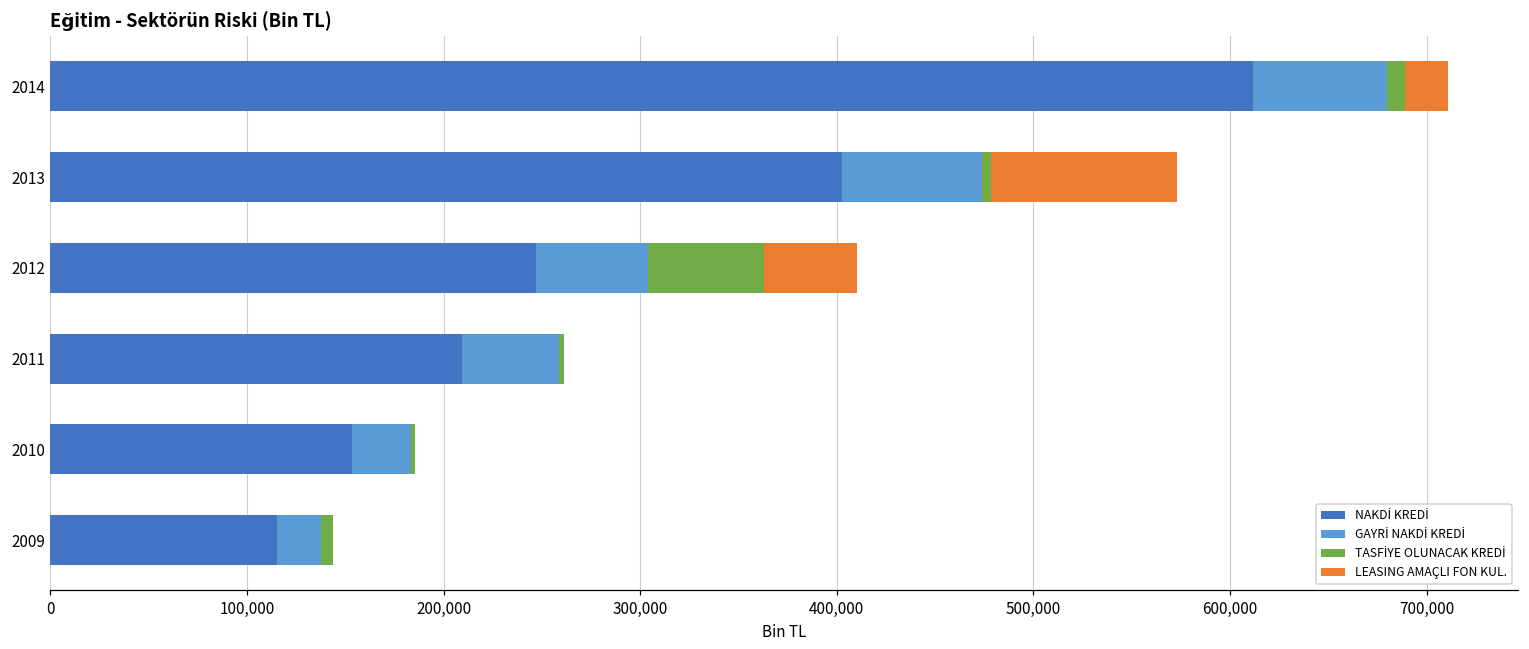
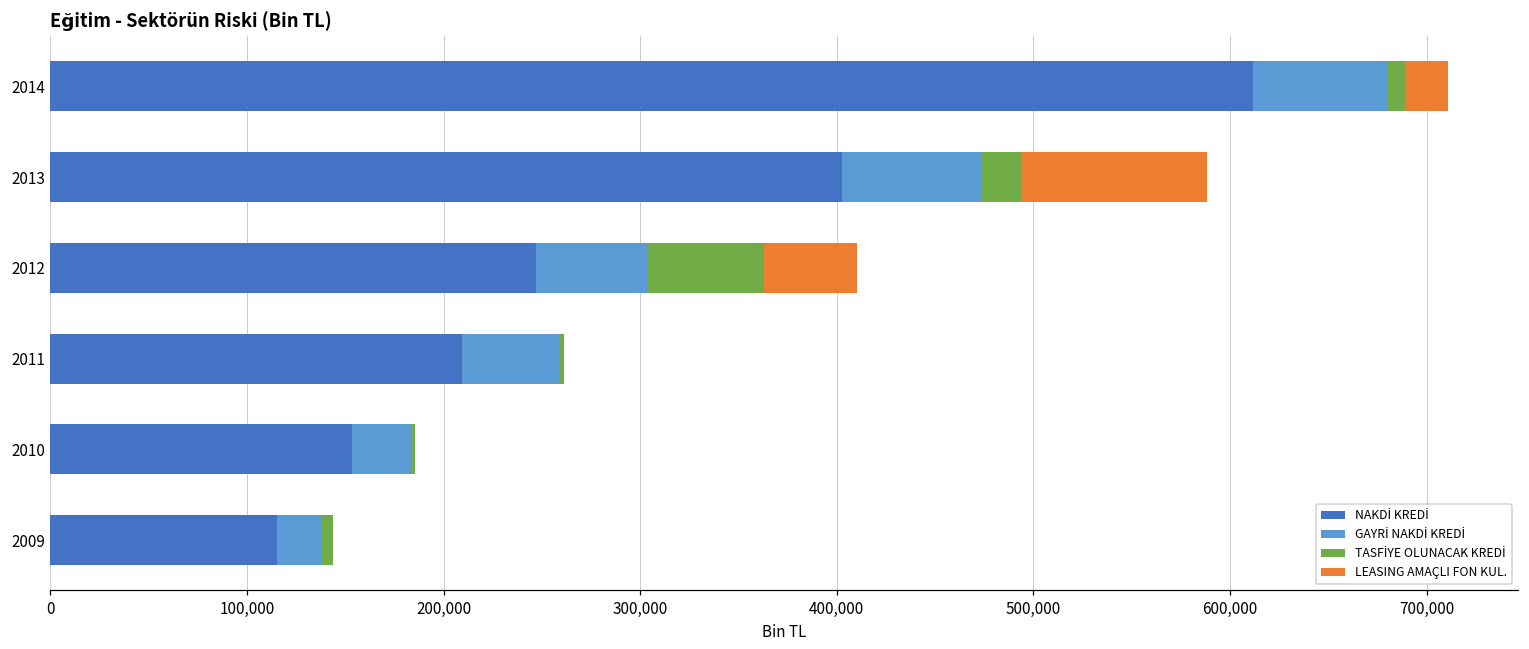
  {
    "TASFİYE OLUNACAK KREDİ": {
      "2014": "9,000",
-     "2013": "4,000",
+     "2013": "20,000",
      "2012": "59,000",
      "2011": "2,000",
      "2010": "2,000",
      "2009": "6,000"
    },
    "LEASING AMAÇLI FON KUL.": {
      "2014": "22,000",
      "2013": "95,000",
      "2012": "47,000"
    }
  }
